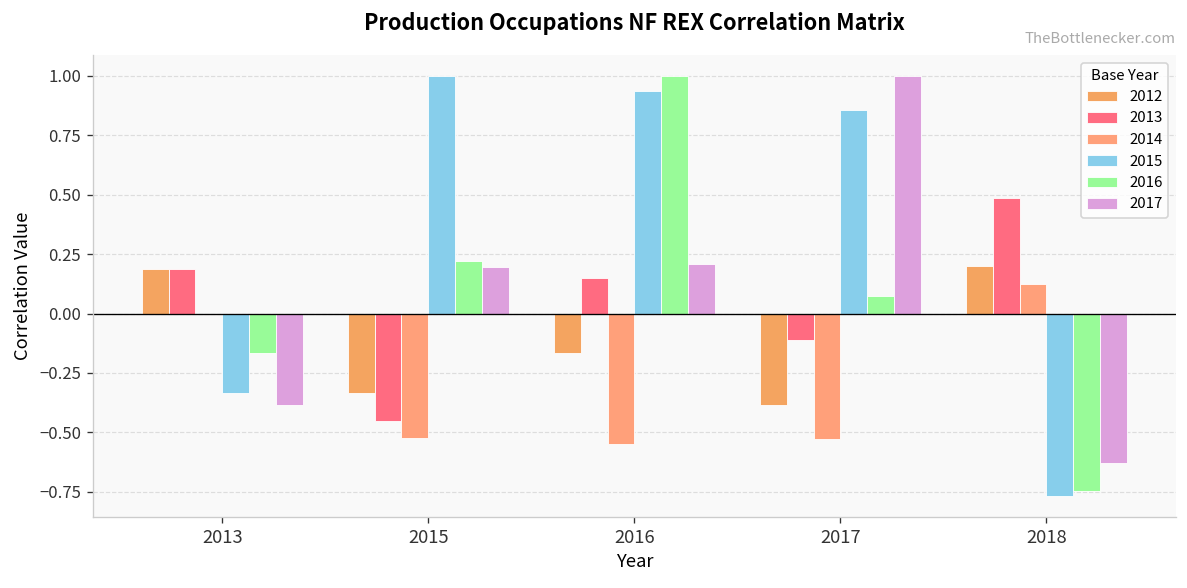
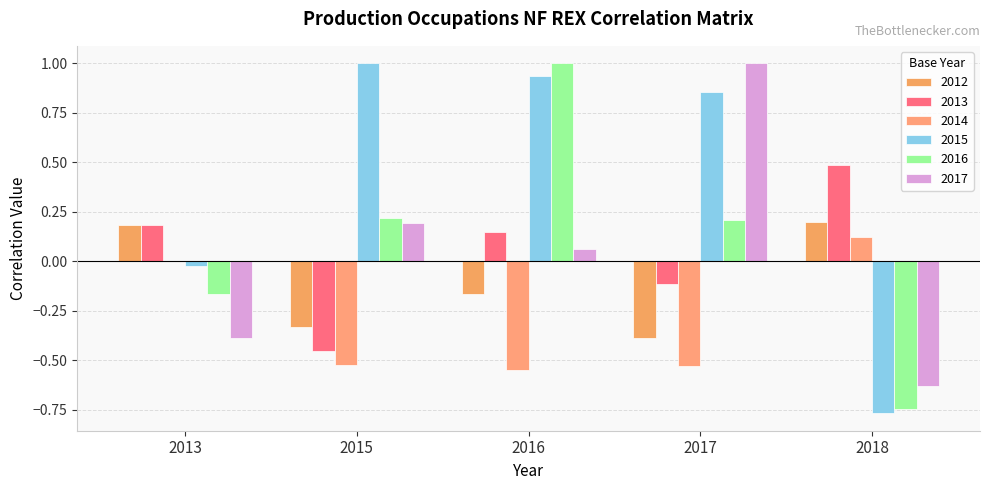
  {
    "2015": {
-     "2013": -0.33,
+     "2013": -0.02,
      "2015": 1.00,
      "2016": 0.94,
      "2017": 0.86,
      "2018": -0.77
    },
    "2016": {
      "2013": -0.17,
      "2015": 0.22,
      "2016": 1.00,
-     "2017": 0.07,
+     "2017": 0.21,
      "2018": -0.75
    },
    "2017": {
      "2013": -0.39,
      "2015": 0.19,
-     "2016": 0.21,
+     "2016": 0.06,
      "2017": 1.00,
      "2018": -0.63
    }
  }
